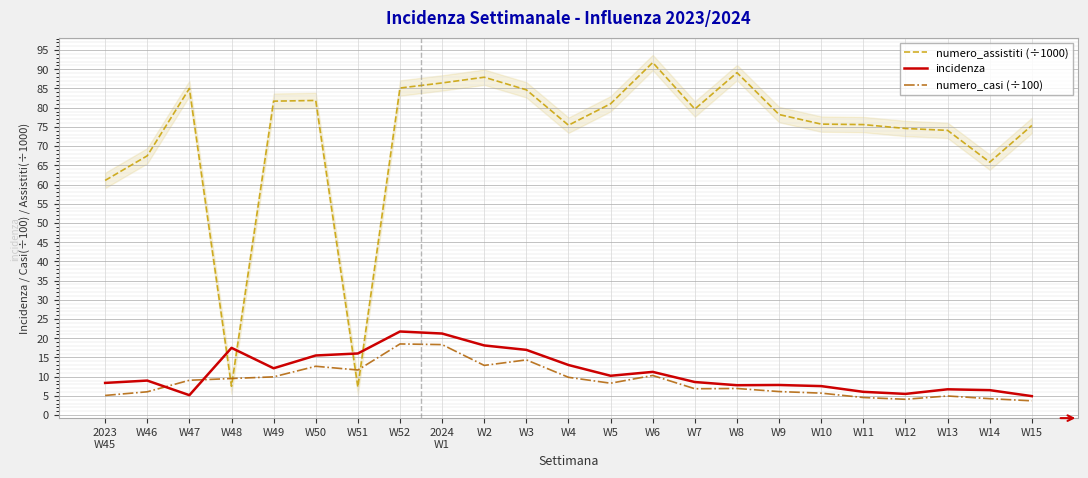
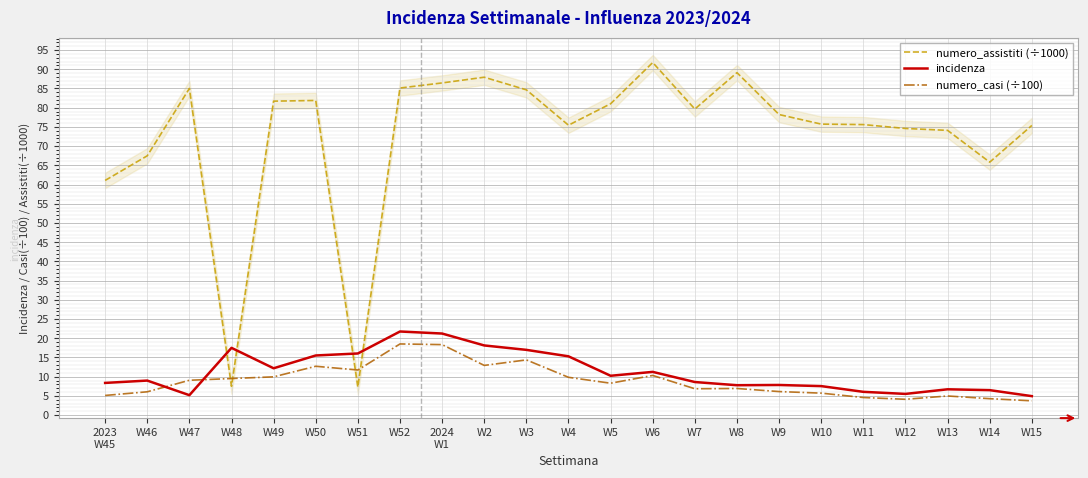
  {
    "incidenza": {
      "2023 W45": 8,
      "W46": 9,
      "W47": 5,
      "W48": 18,
      "W49": 12,
      "W50": 16,
      "W51": 16,
      "W52": 22,
      "2024 W1": 21,
      "W2": 18,
      "W3": 17,
-     "W4": 13,
+     "W4": 15,
      "W5": 10,
      "W6": 11,
      "W7": 9,
      "W8": 8,
      "W9": 8,
      "W10": 8,
      "W11": 6,
      "W12": 6,
      "W13": 7,
      "W14": 7,
      "W15": 5
    },
    "numero_casi (÷100)": {
      "2023 W45": 5,
      "W46": 6,
      "W47": 9,
      "W49": 10,
      "W50": 13,
      "W51": 12,
      "W52": 19,
      "2024 W1": 18,
      "W2": 13,
      "W3": 14,
      "W4": 10,
      "W5": 8,
      "W6": 10,
      "W7": 7,
      "W8": 7,
      "W9": 6,
      "W10": 6,
      "W11": 5,
      "W12": 4,
      "W13": 5,
      "W14": 4,
      "W15": 4
    }
  }
